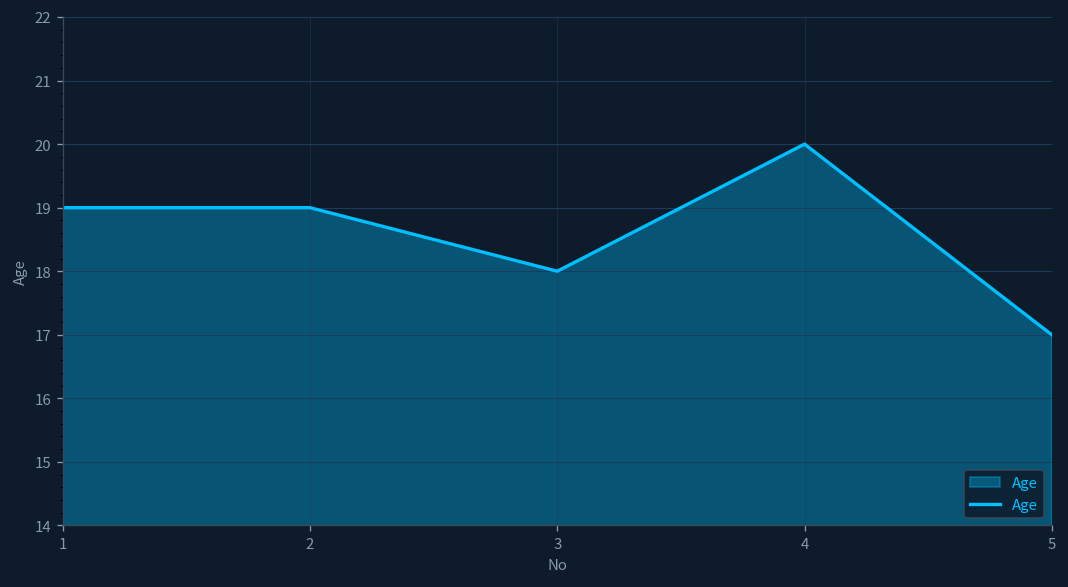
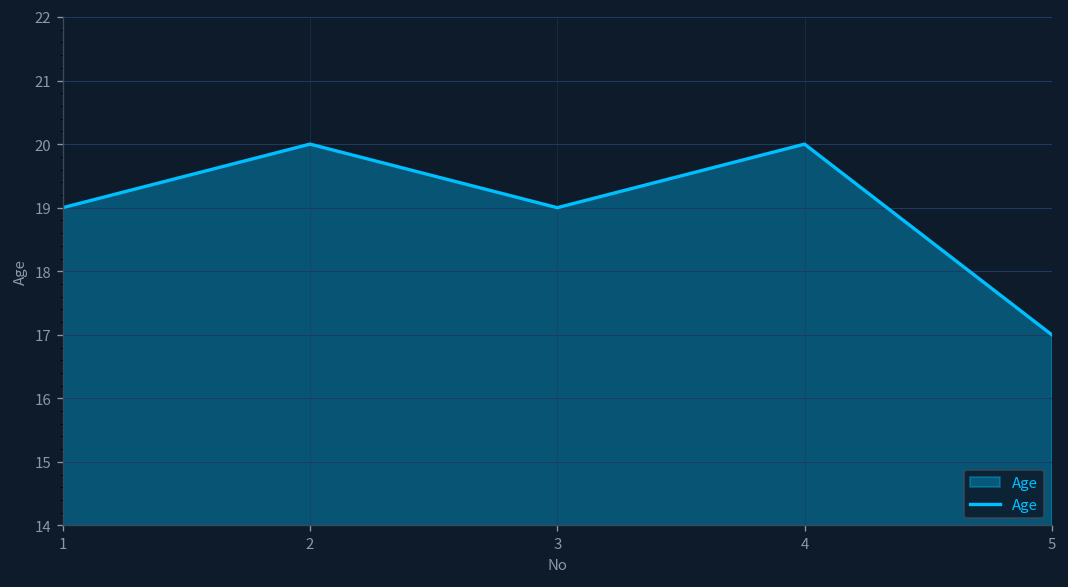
  {
    "1": 19,
-   "2": 19,
-   "3": 18,
+   "2": 20,
+   "3": 19,
    "4": 20,
    "5": 17
  }
